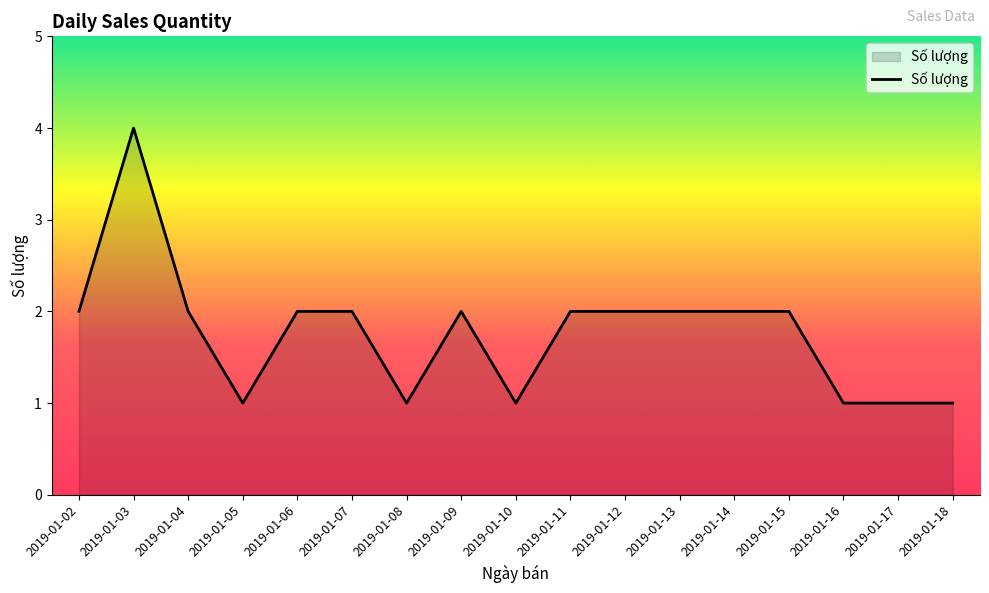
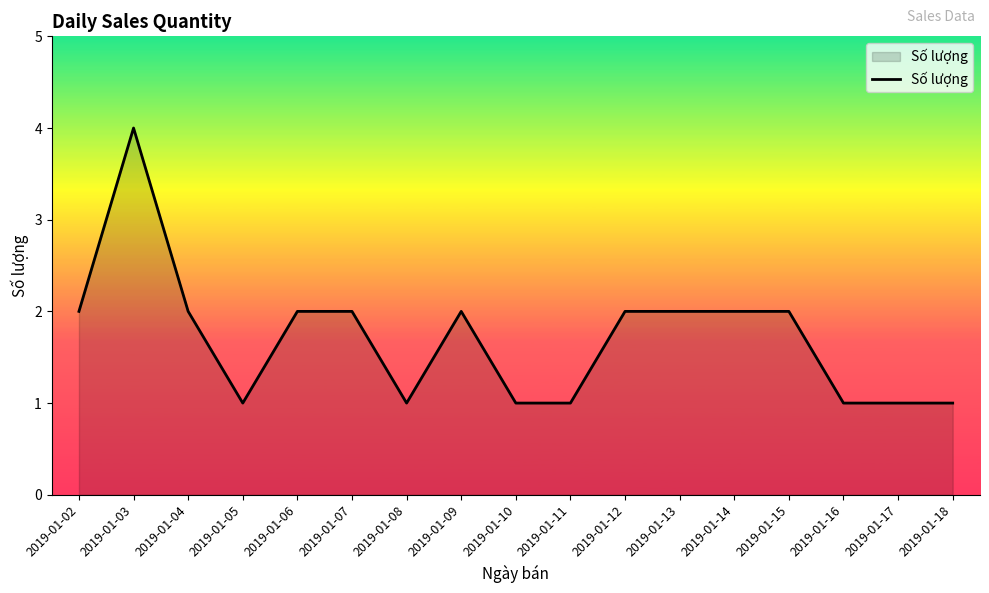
  {
    "2019-01-02": 2,
    "2019-01-03": 4,
    "2019-01-04": 2,
    "2019-01-05": 1,
    "2019-01-06": 2,
    "2019-01-07": 2,
    "2019-01-08": 1,
    "2019-01-09": 2,
    "2019-01-10": 1,
-   "2019-01-11": 2,
+   "2019-01-11": 1,
    "2019-01-12": 2,
    "2019-01-13": 2,
    "2019-01-14": 2,
    "2019-01-15": 2,
    "2019-01-16": 1,
    "2019-01-17": 1,
    "2019-01-18": 1
  }
